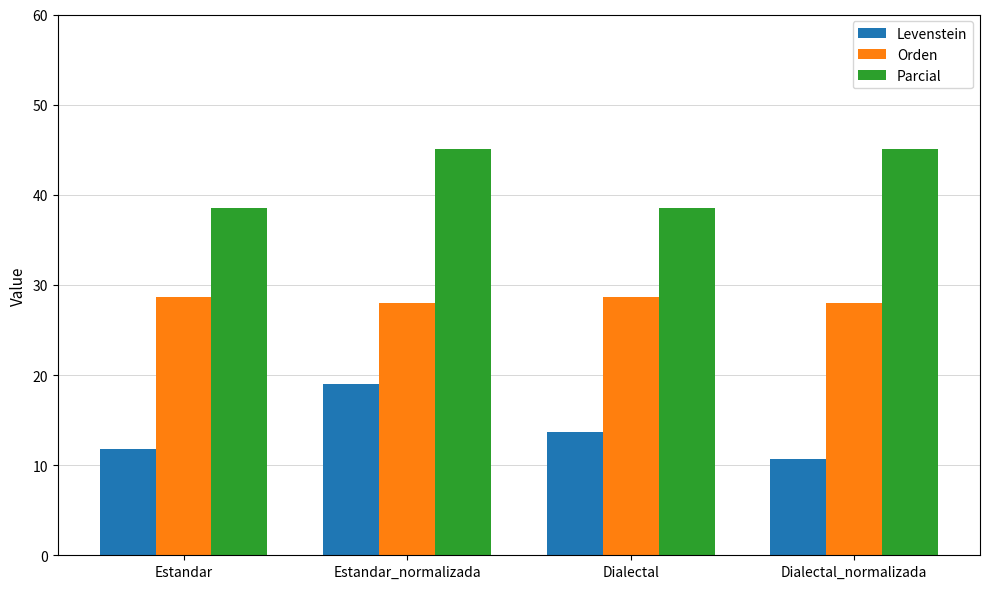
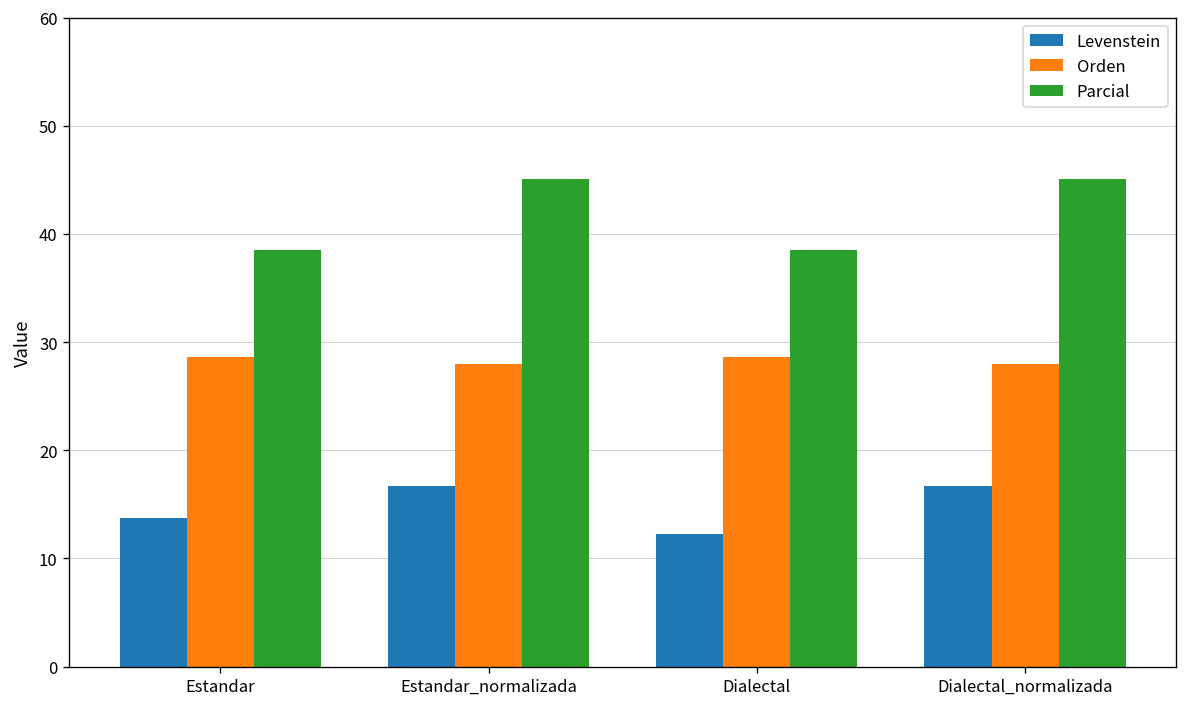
  {
    "Levenstein": {
-     "Estandar": 12,
-     "Estandar_normalizada": 19,
-     "Dialectal": 14,
-     "Dialectal_normalizada": 11
+     "Estandar": 14,
+     "Estandar_normalizada": 17,
+     "Dialectal": 12,
+     "Dialectal_normalizada": 17
    },
    "Orden": {
      "Estandar": 29,
      "Estandar_normalizada": 28,
      "Dialectal": 29,
      "Dialectal_normalizada": 28
    },
    "Parcial": {
      "Estandar": 39,
      "Estandar_normalizada": 45,
      "Dialectal": 39,
      "Dialectal_normalizada": 45
    }
  }
